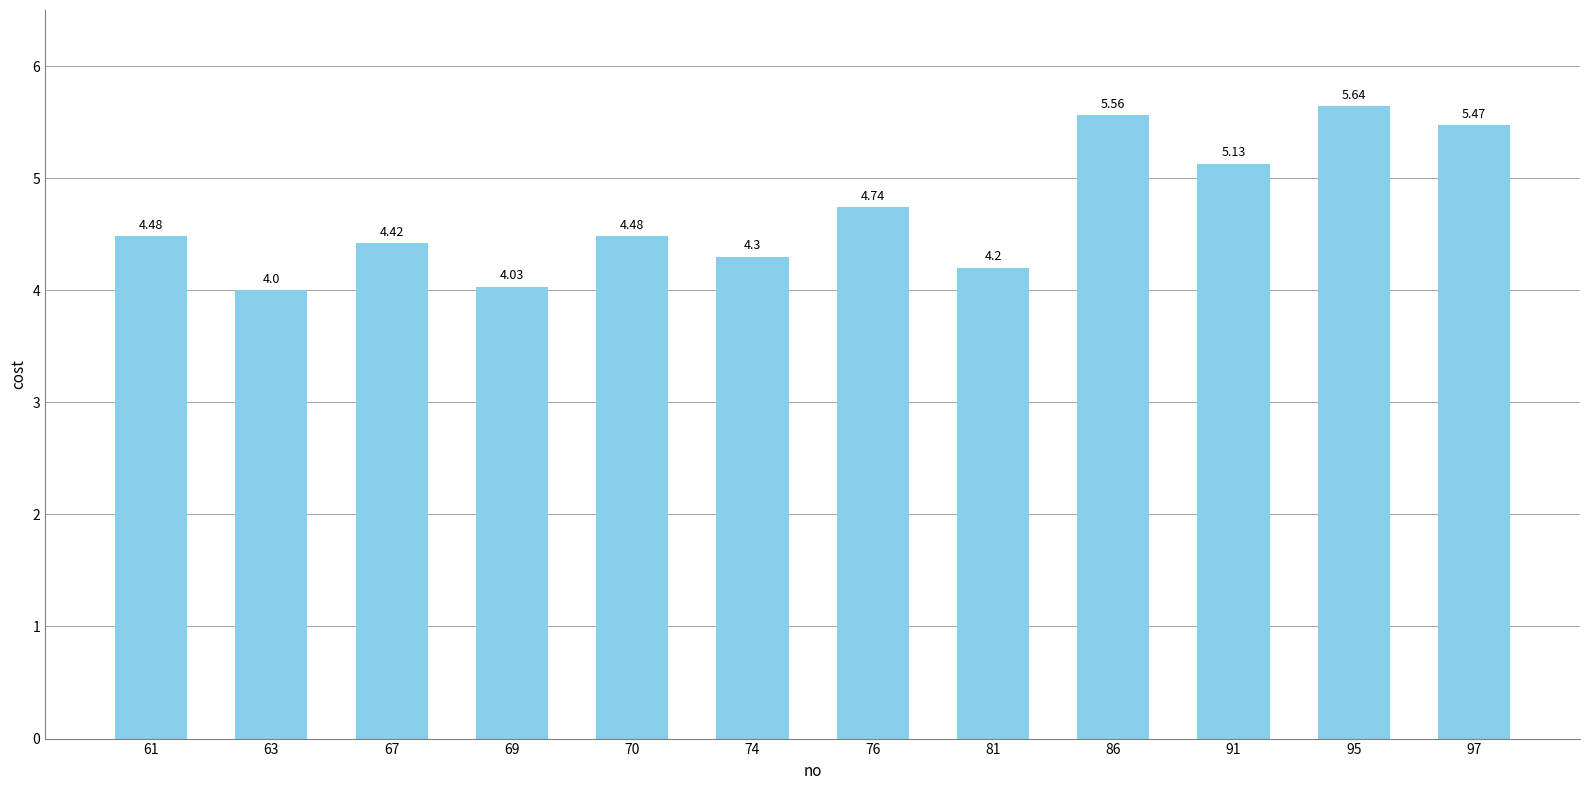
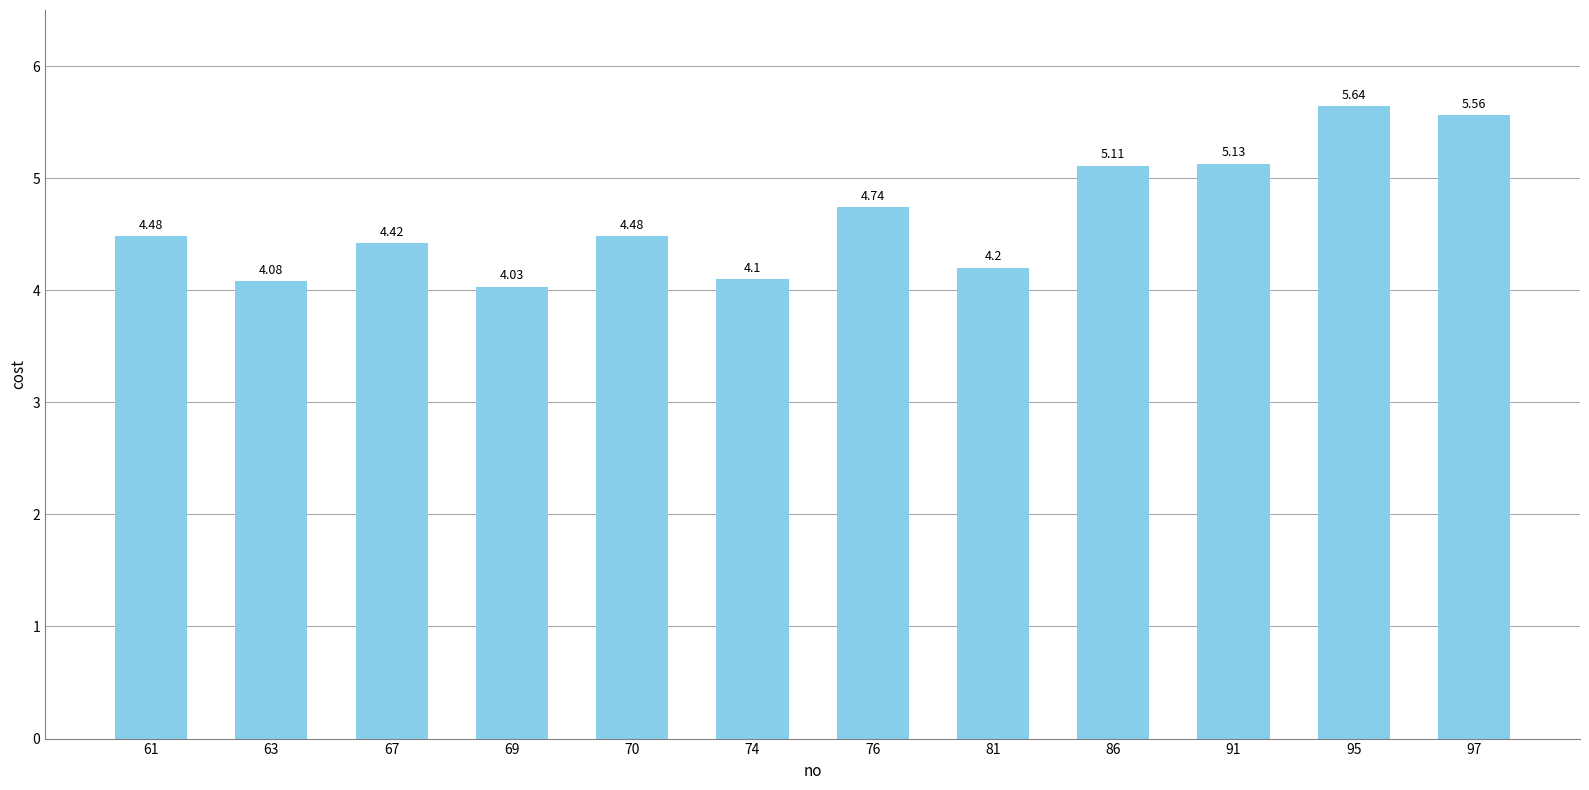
  {
    "61": 4.48,
-   "63": 4.0,
+   "63": 4.08,
    "67": 4.42,
    "69": 4.03,
    "70": 4.48,
-   "74": 4.3,
+   "74": 4.1,
    "76": 4.74,
    "81": 4.2,
-   "86": 5.56,
+   "86": 5.11,
    "91": 5.13,
    "95": 5.64,
-   "97": 5.47
+   "97": 5.56
  }
